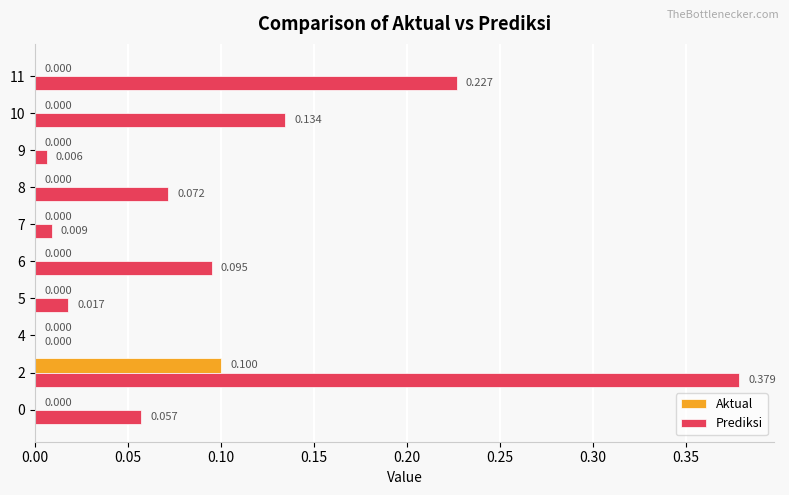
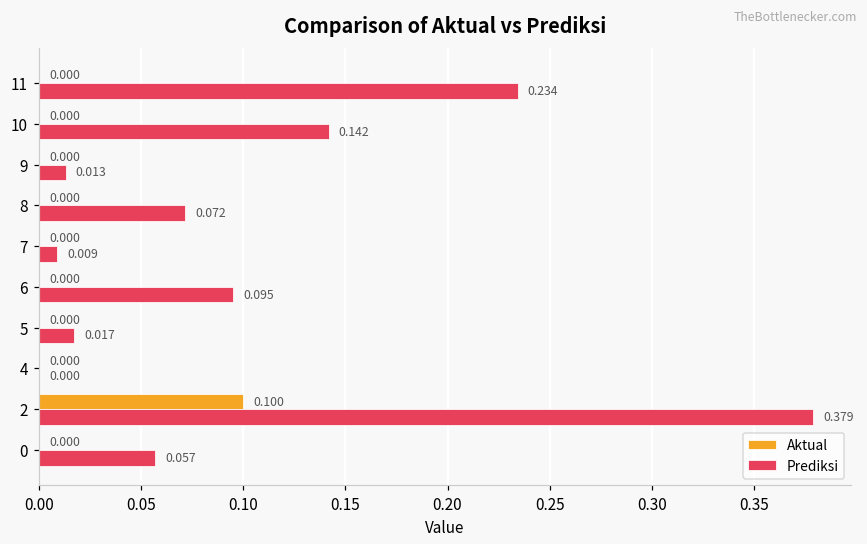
  {
    "Aktual": {
      "11": 0.000,
      "10": 0.000,
      "9": 0.000,
      "8": 0.000,
      "7": 0.000,
      "6": 0.000,
      "5": 0.000,
      "4": 0.000,
      "2": 0.100,
      "0": 0.000
    },
    "Prediksi": {
-     "11": 0.227,
-     "10": 0.134,
-     "9": 0.006,
+     "11": 0.234,
+     "10": 0.142,
+     "9": 0.013,
      "8": 0.072,
      "7": 0.009,
      "6": 0.095,
      "5": 0.017,
      "4": 0.000,
      "2": 0.379,
      "0": 0.057
    }
  }
